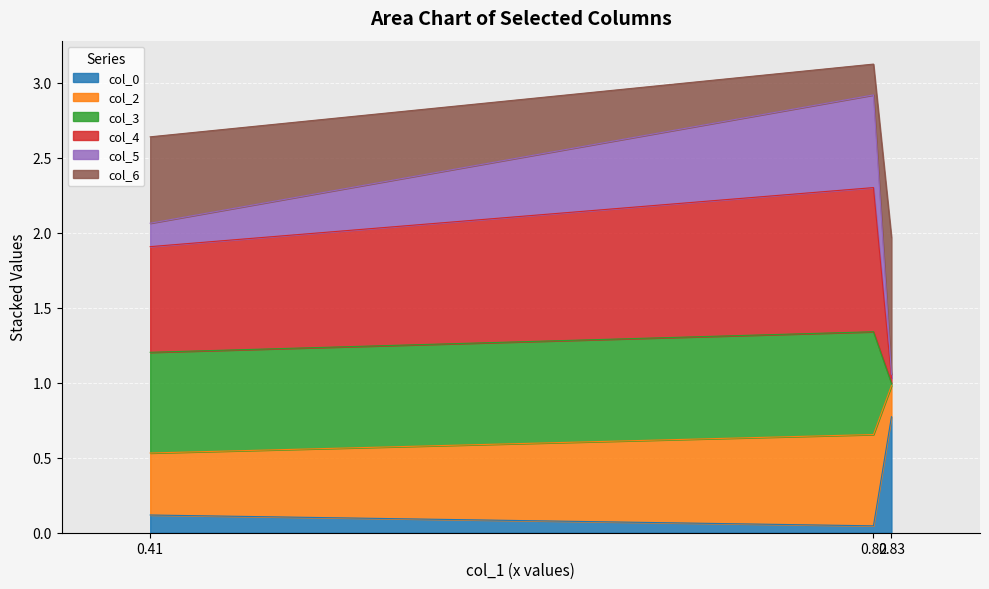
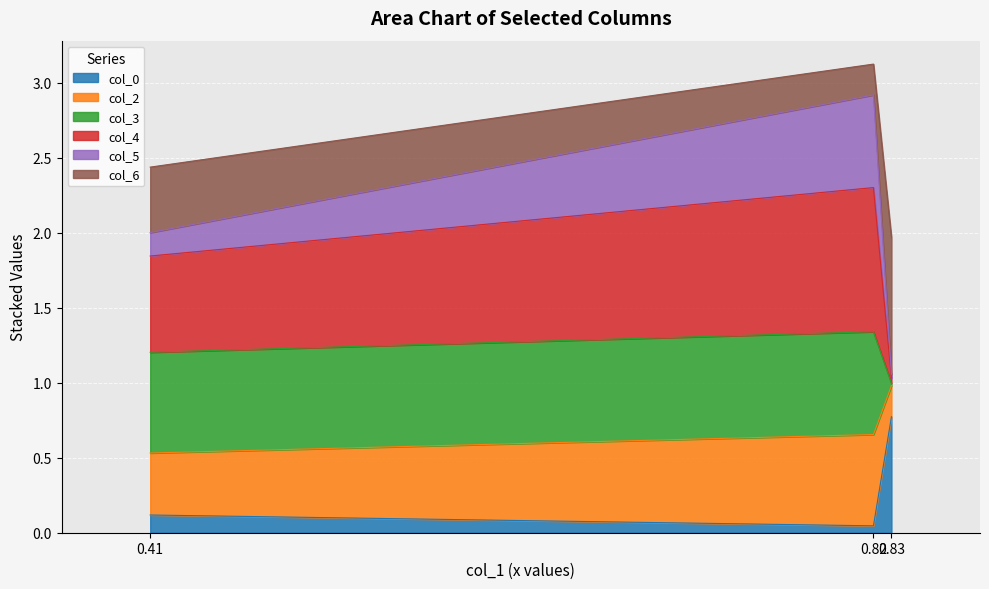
  {
    "col_0": {
      "0.41": 0.12
    },
    "col_2": {
      "0.41": 0.41
    },
    "col_3": {
      "0.41": 0.67
    },
    "col_4": {
-     "0.41": 0.70
+     "0.41": 0.64
    },
    "col_5": {
      "0.41": 0.16
    },
    "col_6": {
-     "0.41": 0.58
+     "0.41": 0.44
    }
  }
